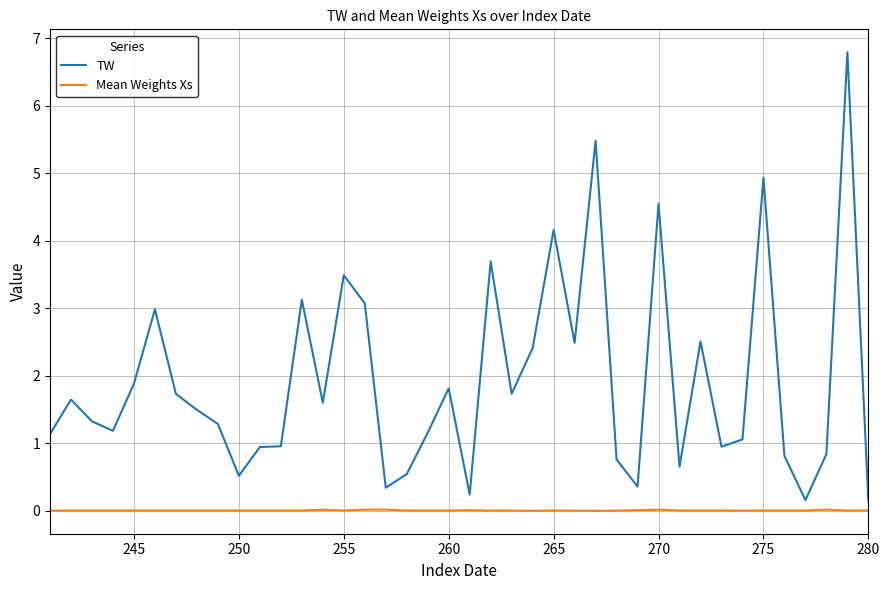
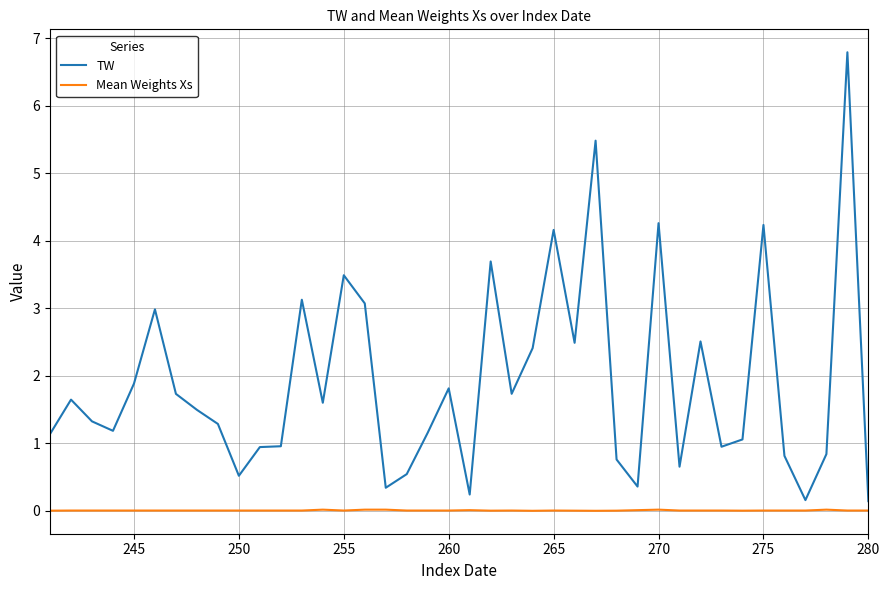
  {
    "TW": {
      "245": 1.9,
      "250": 0.5,
      "255": 3.5,
      "260": 1.8,
      "265": 4.2,
-     "270": 4.5,
-     "275": 4.9,
+     "270": 4.3,
+     "275": 4.2,
      "280": 0.1
    },
    "Mean Weights Xs": {
      "245": 0.0,
      "250": 0.0,
      "255": 0.0,
      "260": 0.0,
      "265": 0.0,
      "270": 0.0,
      "275": 0.0,
      "280": 0.0
    }
  }
